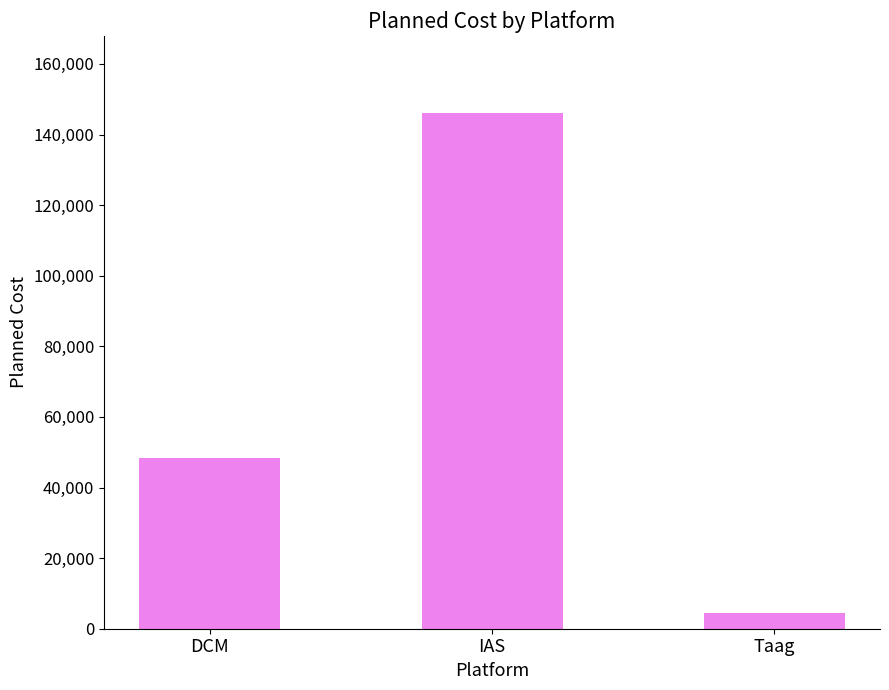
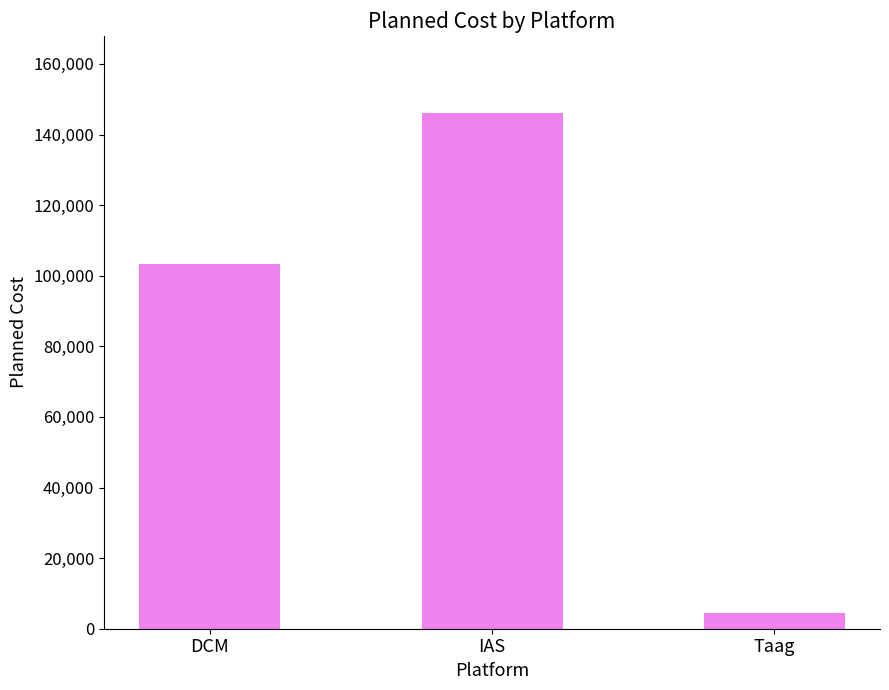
  {
-   "DCM": "48,000",
+   "DCM": "103,000",
    "IAS": "146,000",
    "Taag": "4,000"
  }
